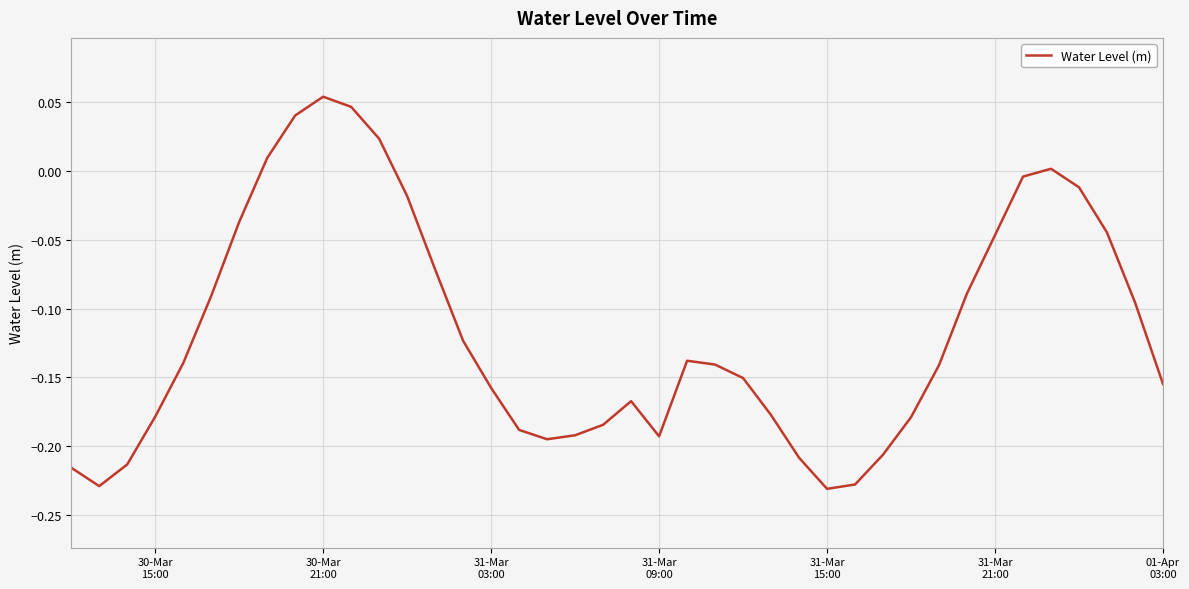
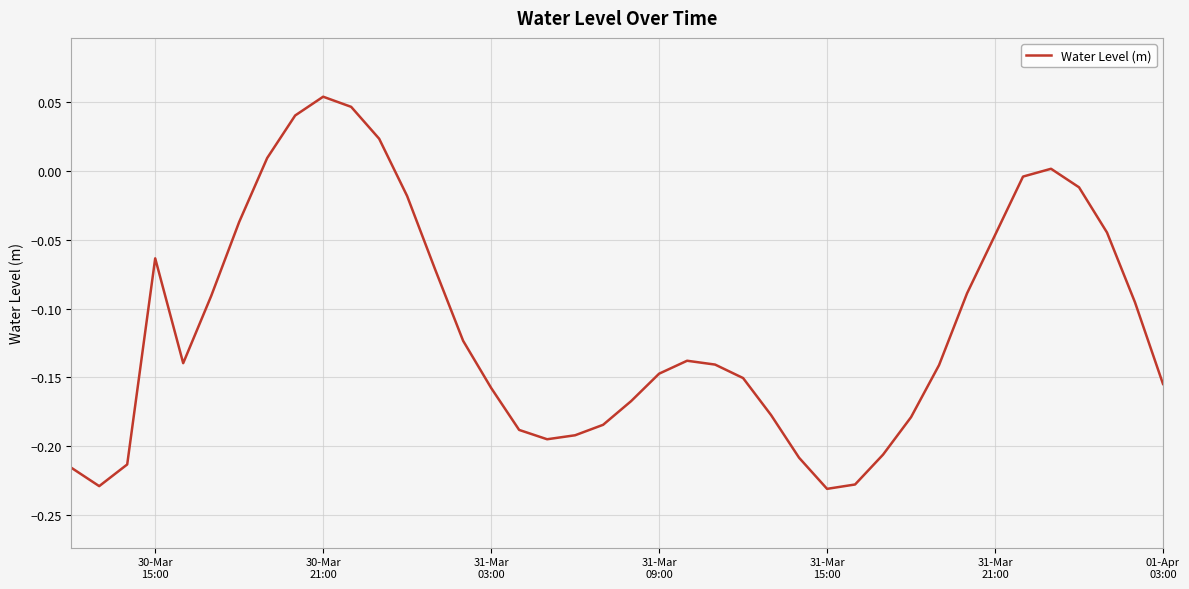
  {
-   "30-Mar 15:00": -0.179,
+   "30-Mar 15:00": -0.063,
    "30-Mar 21:00": 0.054,
    "31-Mar 03:00": -0.158,
-   "31-Mar 09:00": -0.193,
+   "31-Mar 09:00": -0.147,
    "31-Mar 15:00": -0.231,
    "31-Mar 21:00": -0.047,
    "01-Apr 03:00": -0.155
  }
